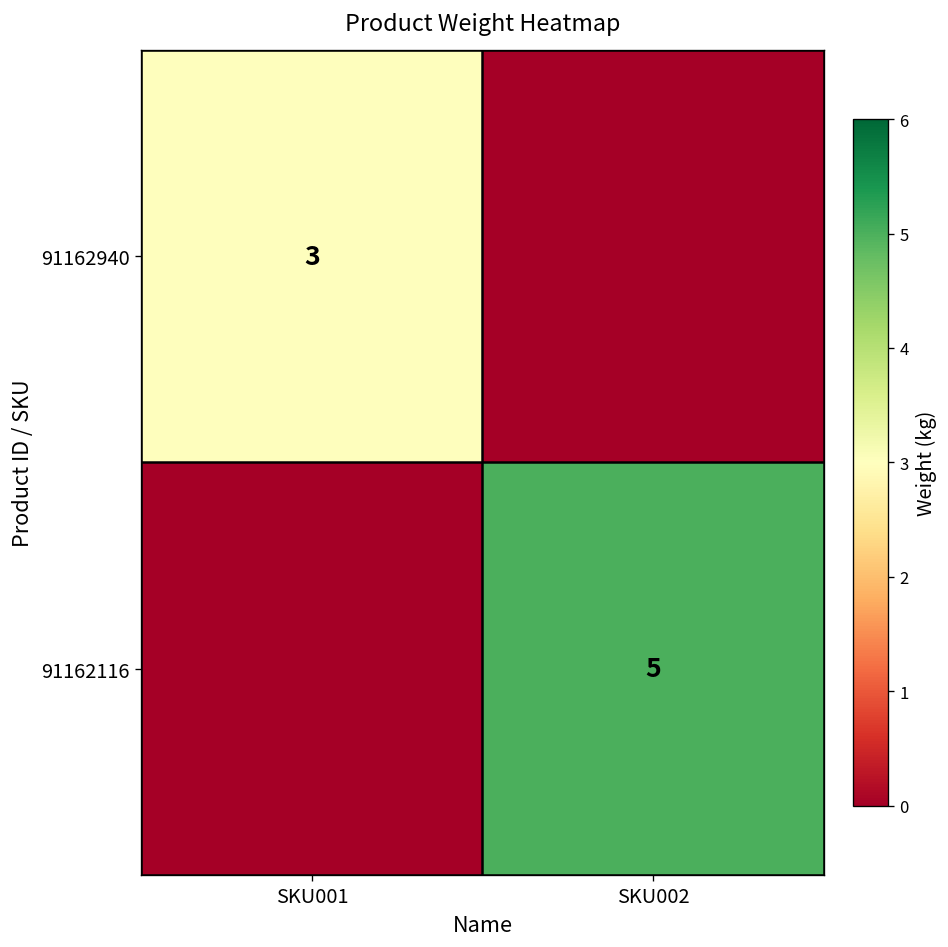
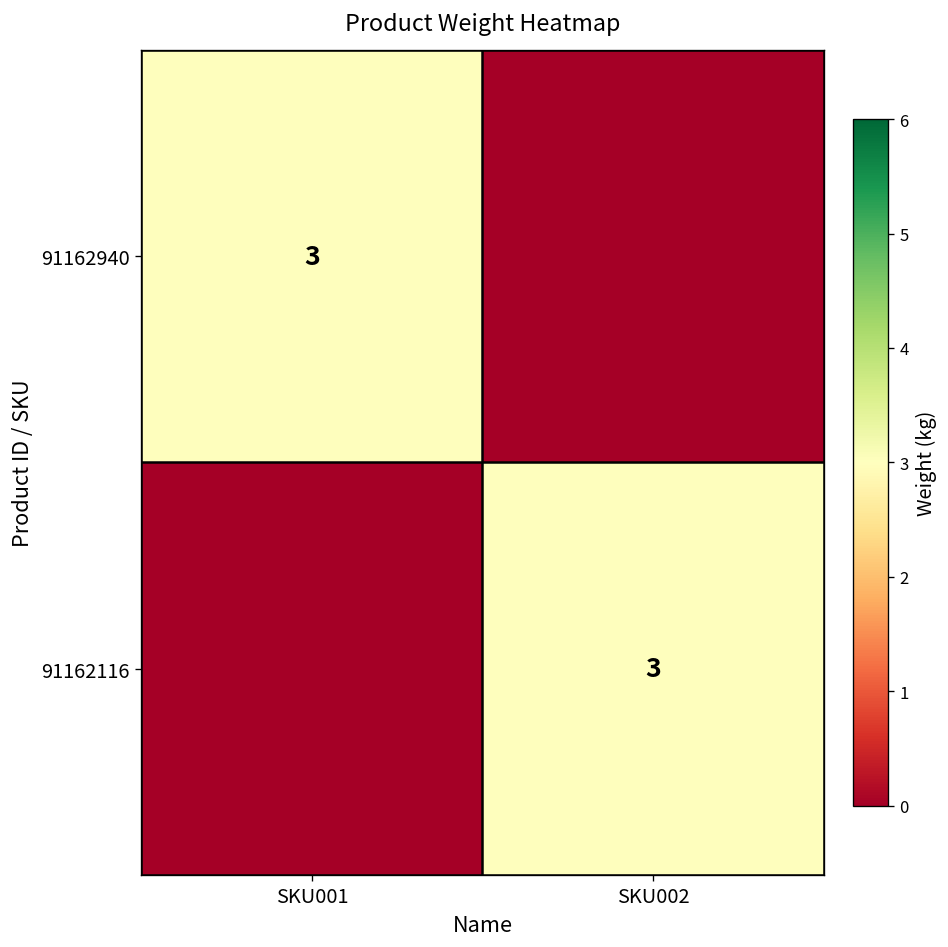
  {
    "91162940": {
      "SKU001": 3
    },
    "91162116": {
-     "SKU002": 5
+     "SKU002": 3
    }
  }
